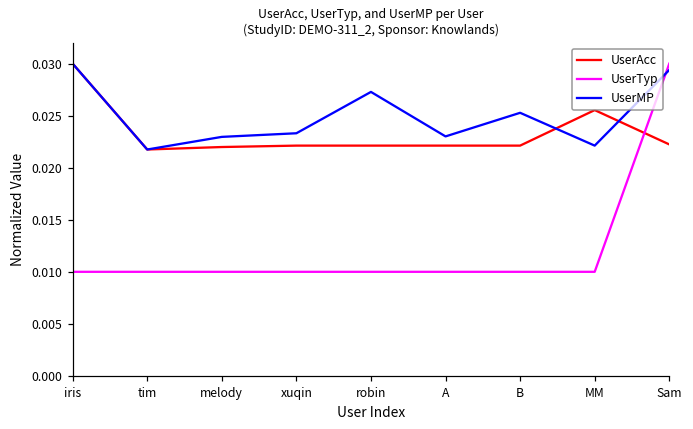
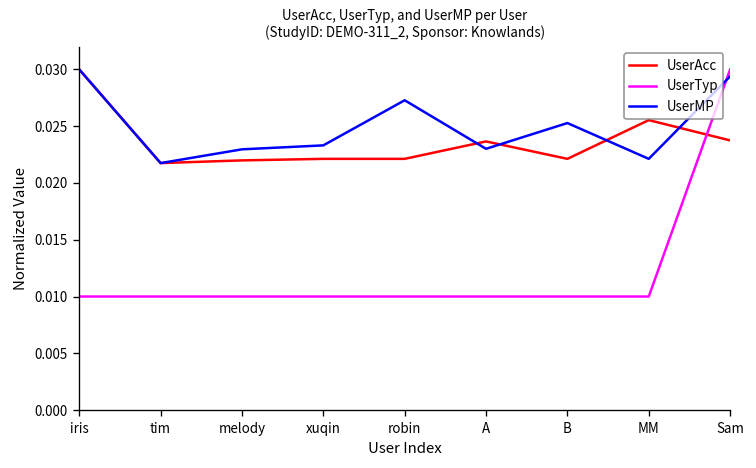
  {
    "UserAcc": {
      "melody": 0.022,
      "xuqin": 0.022,
      "robin": 0.022,
-     "A": 0.022,
+     "A": 0.024,
      "B": 0.022,
      "MM": 0.026,
-     "Sam": 0.022
+     "Sam": 0.024
    },
    "UserTyp": {
      "iris": 0.010,
      "tim": 0.010,
      "melody": 0.010,
      "xuqin": 0.010,
      "robin": 0.010,
      "A": 0.010,
      "B": 0.010,
      "MM": 0.010,
      "Sam": 0.030
    },
    "UserMP": {
      "melody": 0.023,
      "xuqin": 0.023,
      "robin": 0.027,
      "A": 0.023,
      "B": 0.025,
      "MM": 0.022,
      "Sam": 0.029
    }
  }
